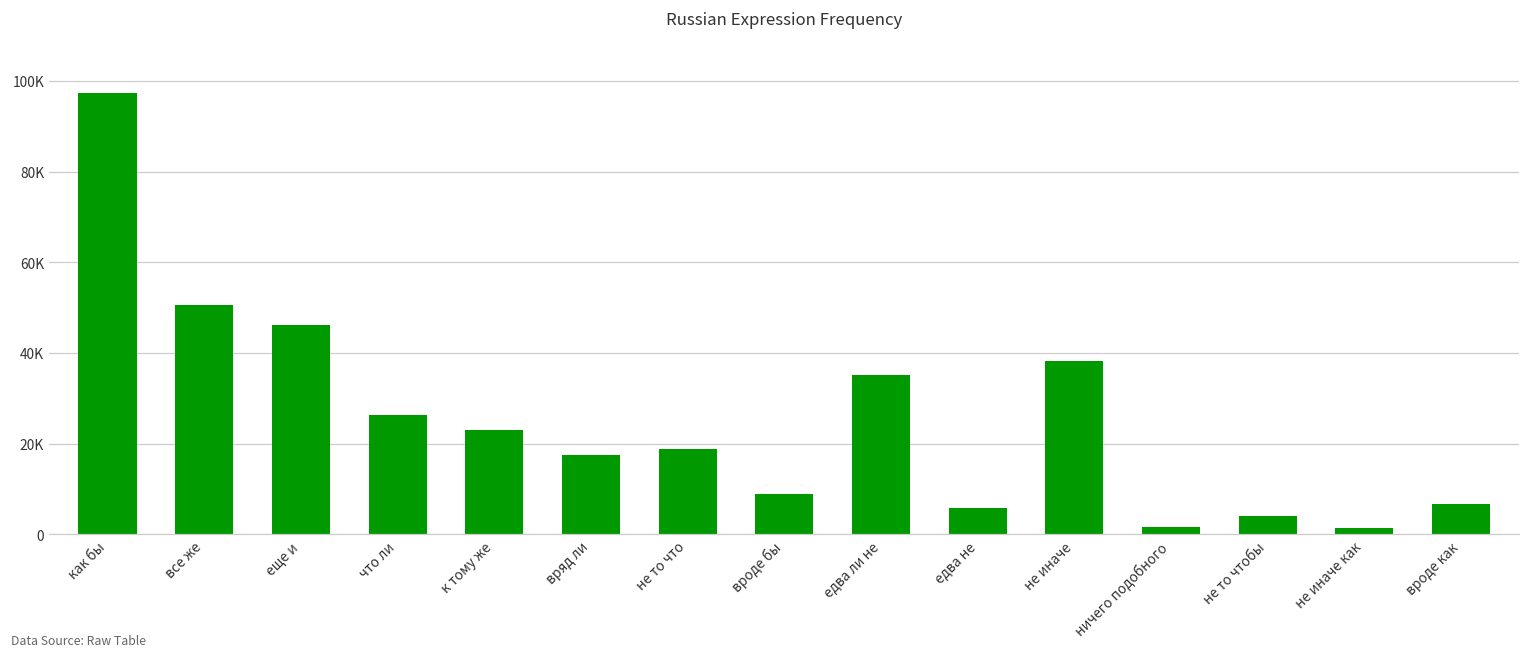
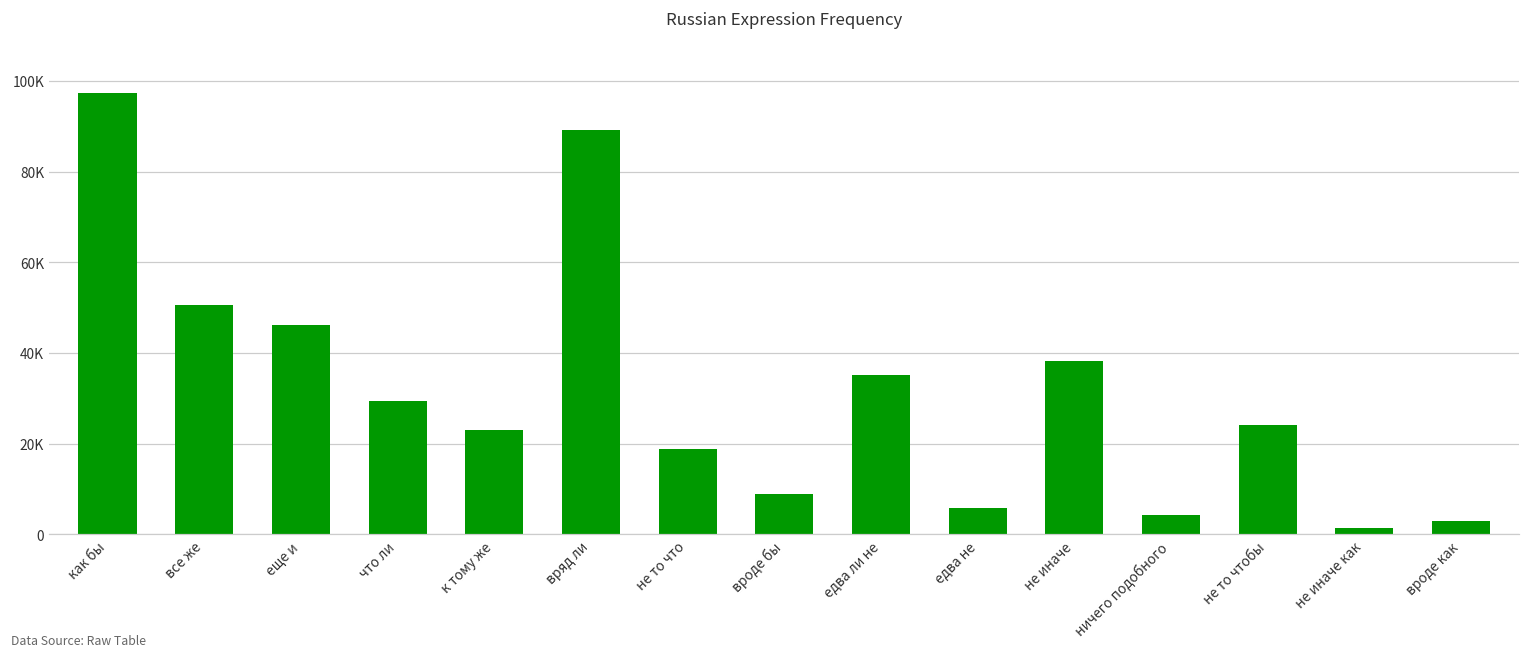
  {
    "как бы": 97000,
    "все же": 51000,
    "еще и": 46000,
-   "что ли": 26000,
+   "что ли": 29000,
    "к тому же": 23000,
-   "вряд ли": 17000,
+   "вряд ли": 89000,
    "не то что": 19000,
    "вроде бы": 9000,
    "едва ли не": 35000,
    "едва не": 6000,
    "не иначе": 38000,
-   "ничего подобного": 2000,
-   "не то чтобы": 4000,
+   "ничего подобного": 4000,
+   "не то чтобы": 24000,
    "не иначе как": 1000,
-   "вроде как": 7000
+   "вроде как": 3000
  }
